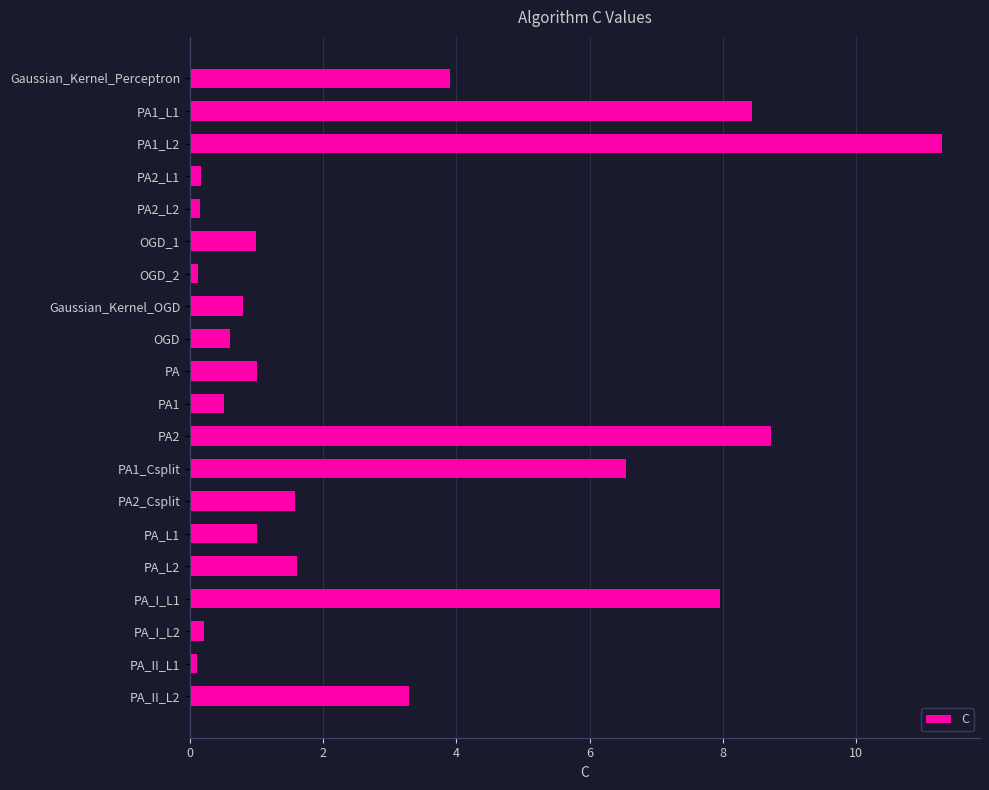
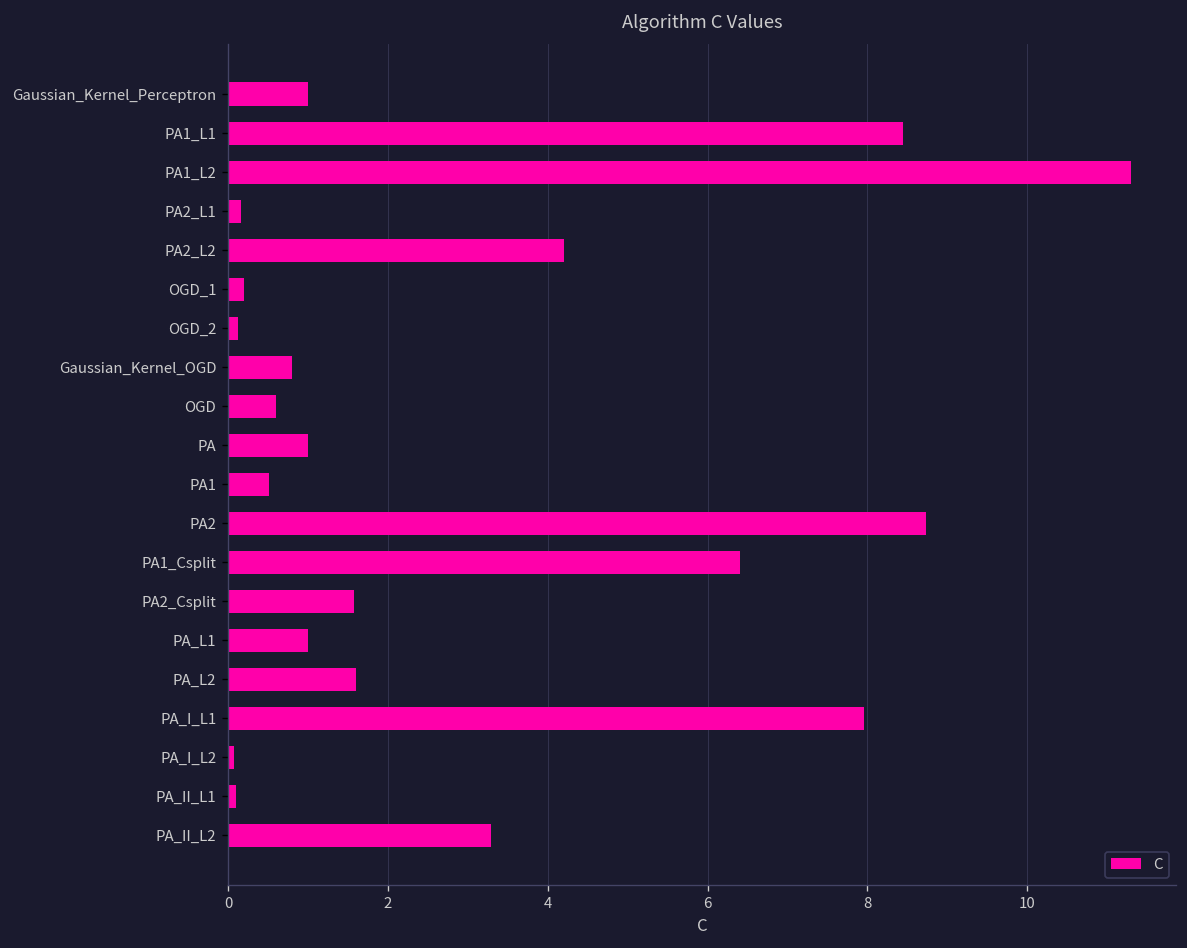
  {
-   "Gaussian_Kernel_Perceptron": 3.9,
+   "Gaussian_Kernel_Perceptron": 1.0,
    "PA1_L1": 8.4,
    "PA1_L2": 11.3,
    "PA2_L1": 0.2,
-   "PA2_L2": 0.1,
-   "OGD_1": 1.0,
+   "PA2_L2": 4.2,
+   "OGD_1": 0.2,
    "OGD_2": 0.1,
    "Gaussian_Kernel_OGD": 0.8,
    "OGD": 0.6,
    "PA": 1.0,
    "PA1": 0.5,
    "PA2": 8.7,
-   "PA1_Csplit": 6.6,
+   "PA1_Csplit": 6.4,
    "PA2_Csplit": 1.6,
    "PA_L1": 1.0,
    "PA_L2": 1.6,
    "PA_I_L1": 8.0,
-   "PA_I_L2": 0.2,
+   "PA_I_L2": 0.1,
    "PA_II_L1": 0.1,
    "PA_II_L2": 3.3
  }
